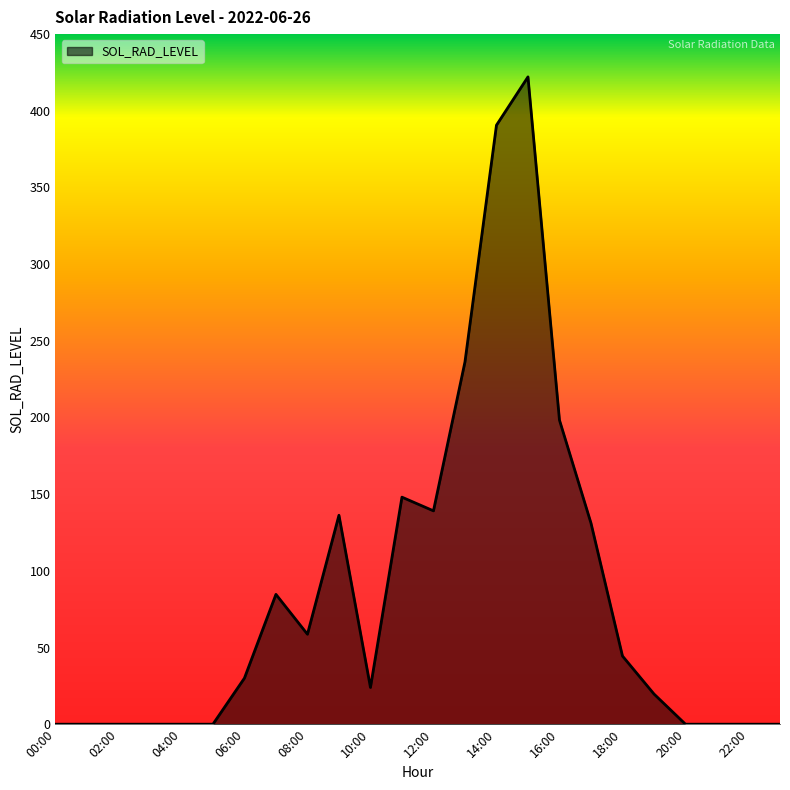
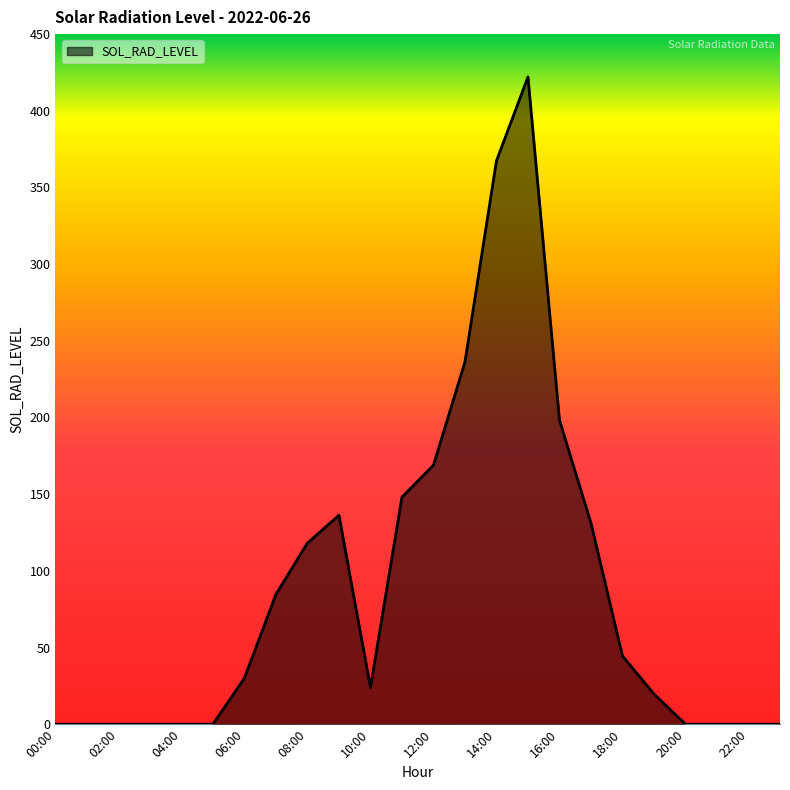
  {
    "00:00": 0,
    "02:00": 0,
    "04:00": 0,
    "06:00": 30,
-   "08:00": 59,
+   "08:00": 118,
    "10:00": 24,
-   "12:00": 139,
-   "14:00": 391,
+   "12:00": 169,
+   "14:00": 367,
    "16:00": 198,
    "18:00": 44,
    "20:00": 0,
    "22:00": 0
  }
